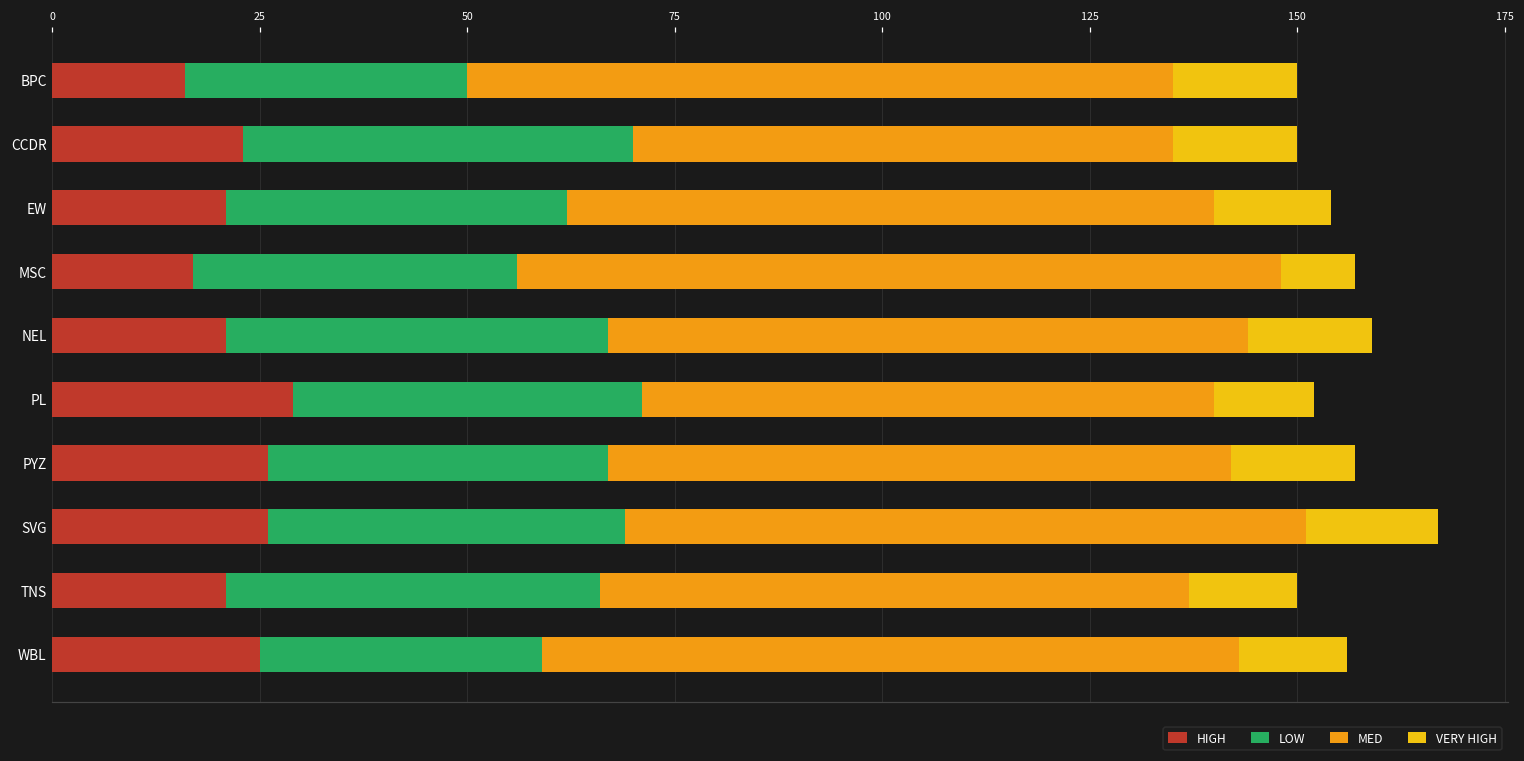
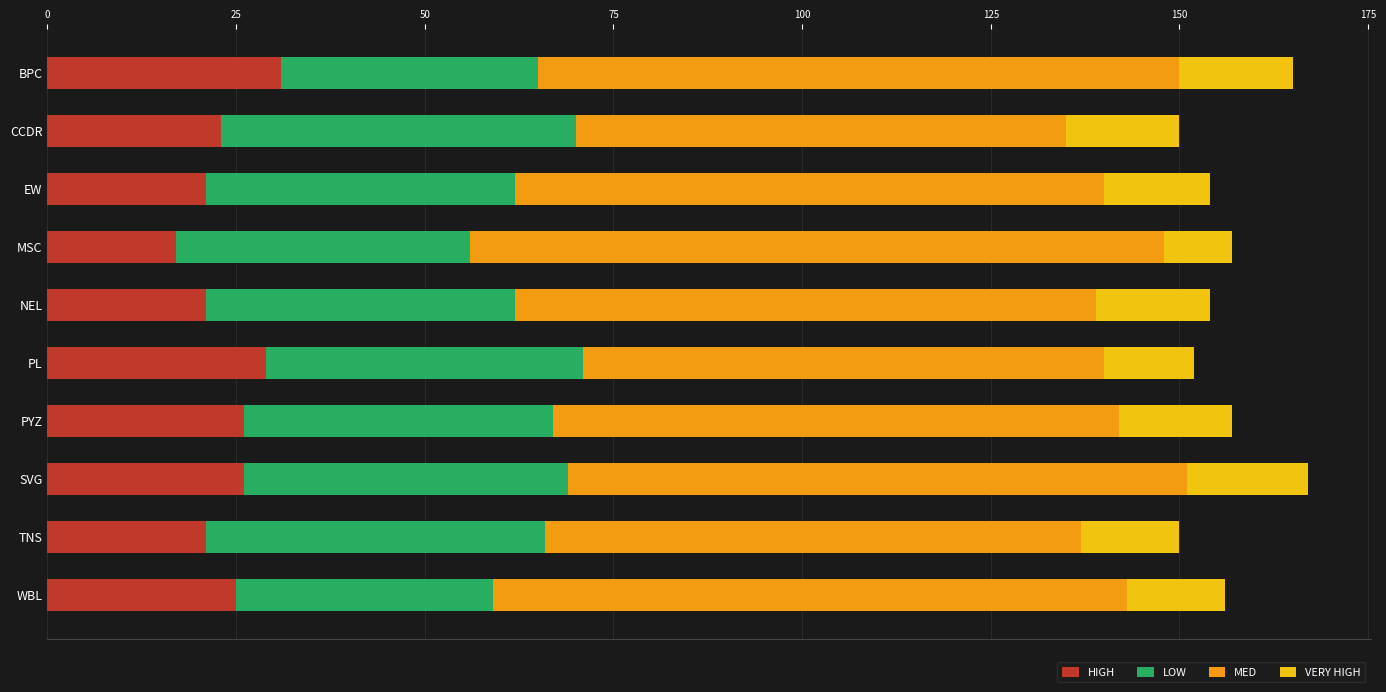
  {
    "HIGH": {
-     "BPC": 16,
+     "BPC": 31,
      "CCDR": 23,
      "EW": 21,
      "MSC": 17,
      "NEL": 21,
      "PL": 29,
      "PYZ": 26,
      "SVG": 26,
      "TNS": 21,
      "WBL": 25
    },
    "LOW": {
      "BPC": 34,
      "CCDR": 47,
      "EW": 41,
      "MSC": 39,
-     "NEL": 46,
+     "NEL": 41,
      "PL": 42,
      "PYZ": 41,
      "SVG": 43,
      "TNS": 45,
      "WBL": 34
    }
  }
